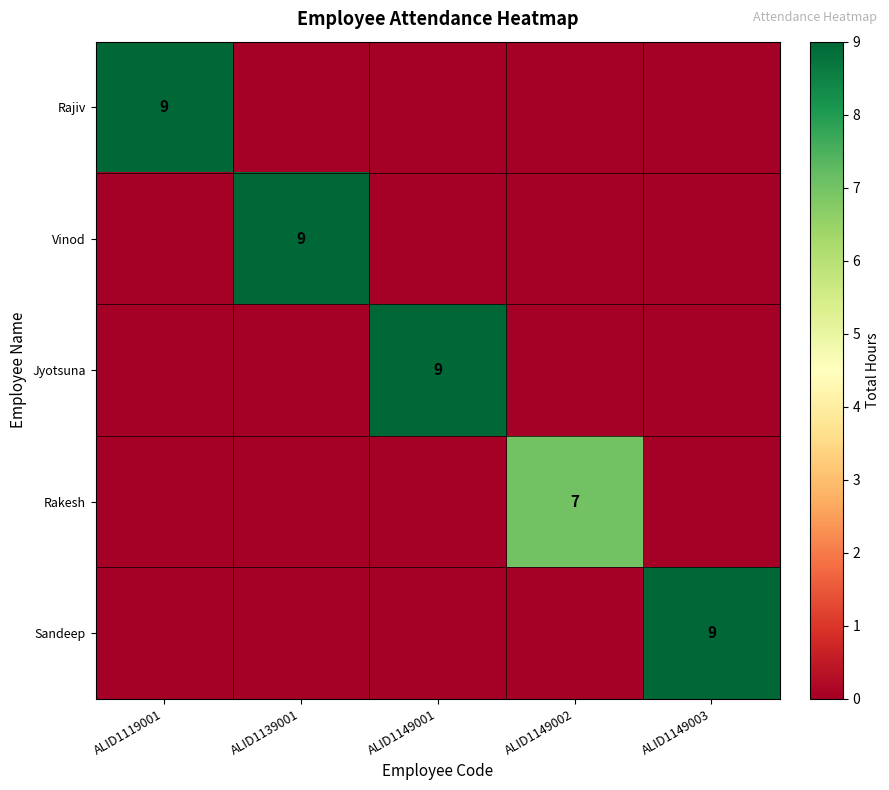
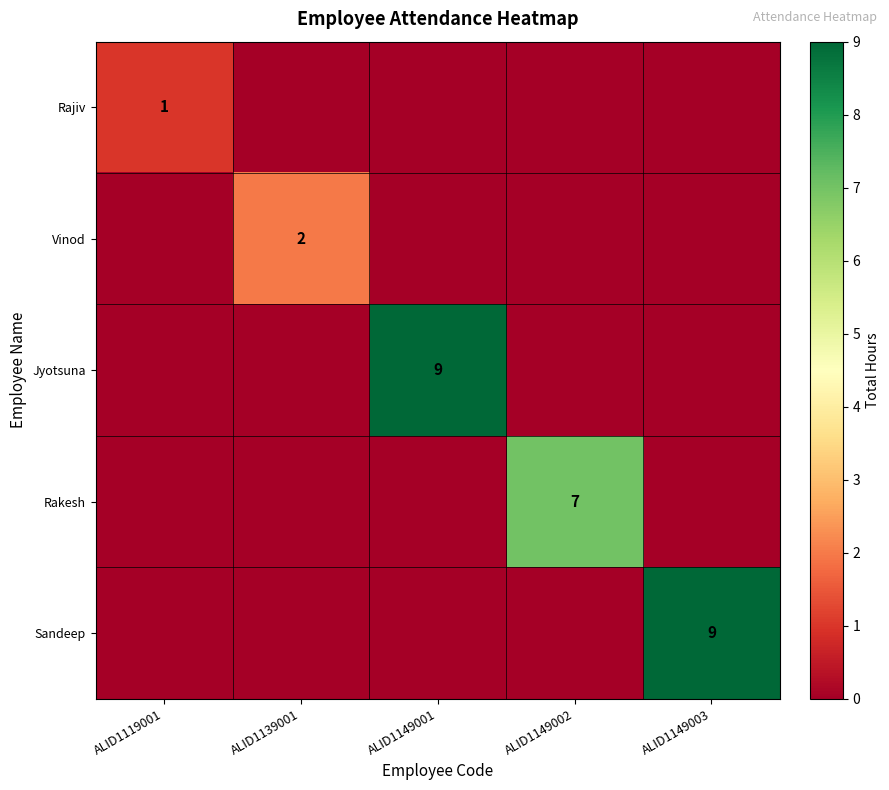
  {
    "Rajiv": {
-     "ALID1119001": 9
+     "ALID1119001": 1
    },
    "Vinod": {
-     "ALID1139001": 9
+     "ALID1139001": 2
    },
    "Jyotsuna": {
      "ALID1149001": 9
    },
    "Rakesh": {
      "ALID1149002": 7
    },
    "Sandeep": {
      "ALID1149003": 9
    }
  }
